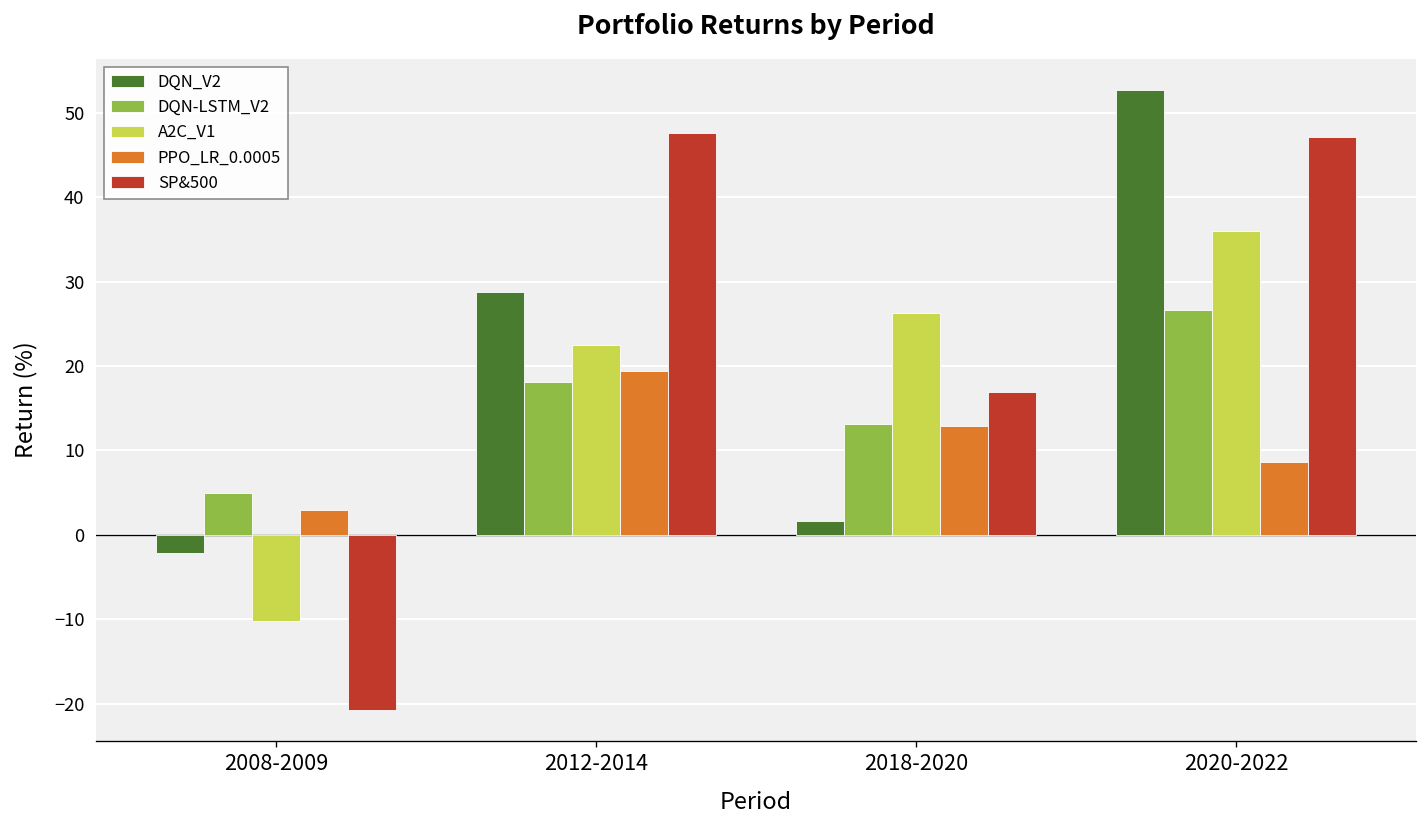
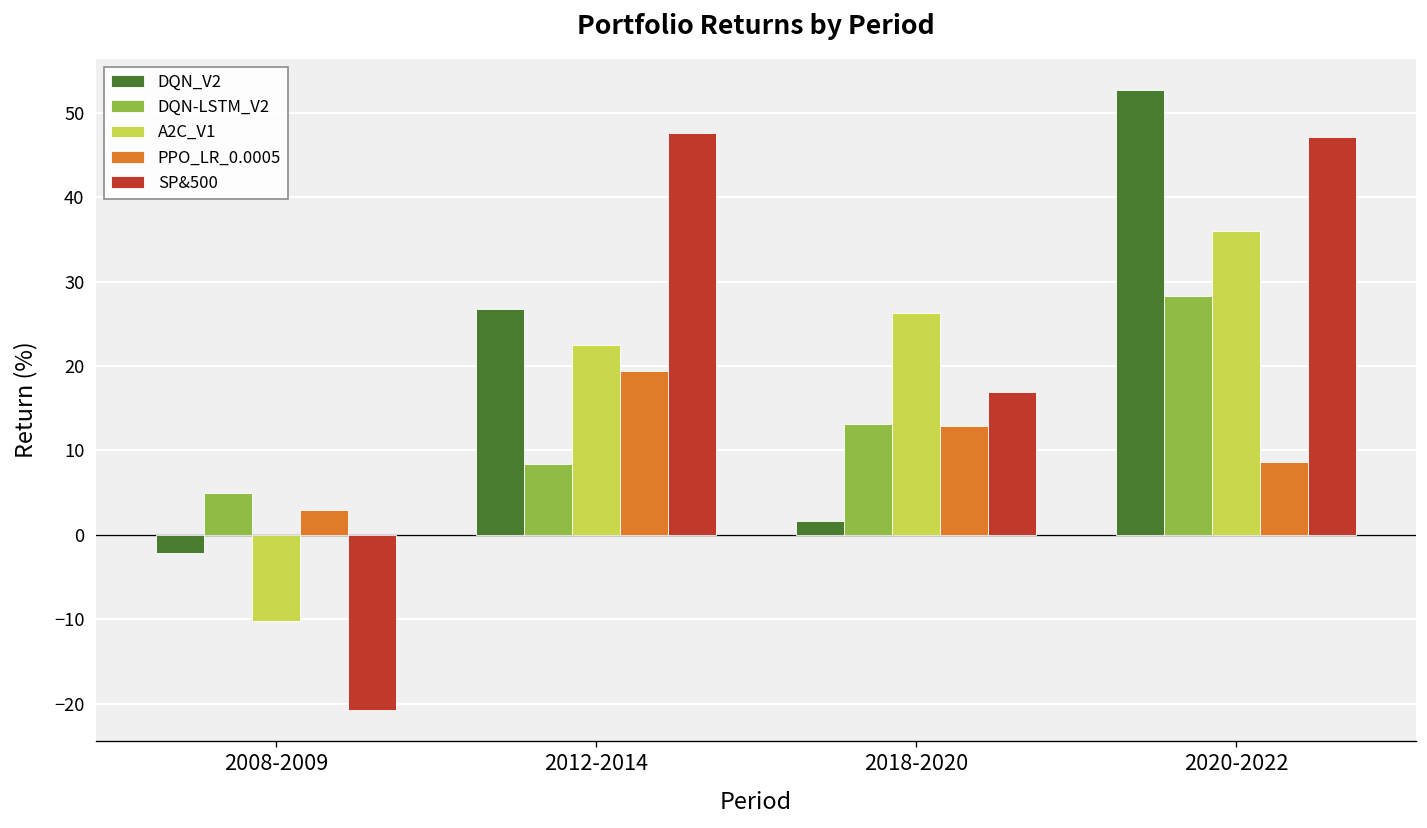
  {
    "DQN_V2": {
      "2008-2009": -2,
-     "2012-2014": 29,
+     "2012-2014": 27,
      "2018-2020": 2,
      "2020-2022": 53
    },
    "DQN-LSTM_V2": {
      "2008-2009": 5,
-     "2012-2014": 18,
+     "2012-2014": 8,
      "2018-2020": 13,
-     "2020-2022": 27
+     "2020-2022": 28
    },
    "A2C_V1": {
      "2008-2009": -10,
      "2012-2014": 22,
      "2018-2020": 26,
      "2020-2022": 36
    },
    "PPO_LR_0.0005": {
      "2008-2009": 3,
      "2012-2014": 19,
      "2018-2020": 13,
      "2020-2022": 9
    },
    "SP&500": {
      "2008-2009": -21,
      "2012-2014": 48,
      "2018-2020": 17,
      "2020-2022": 47
    }
  }
